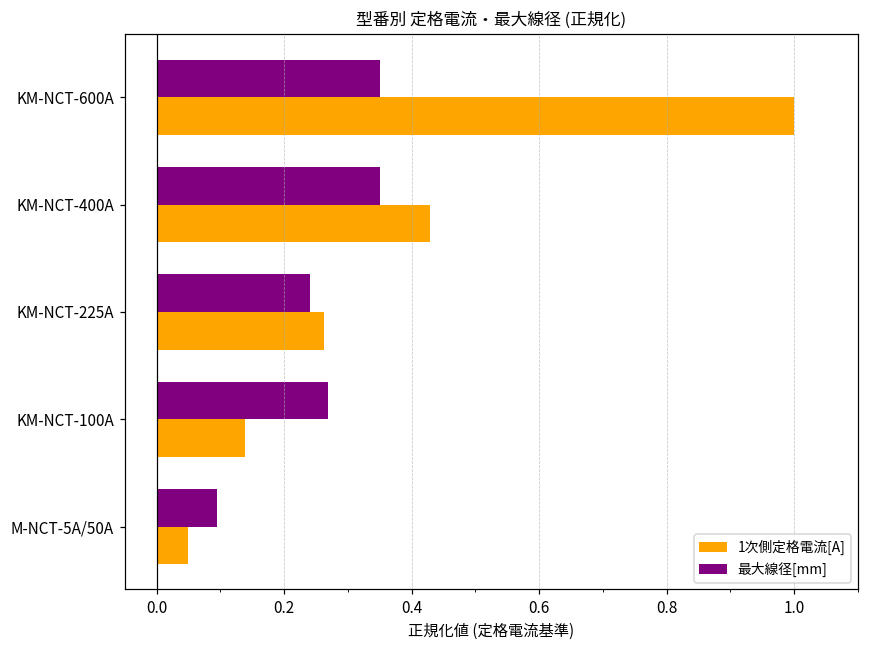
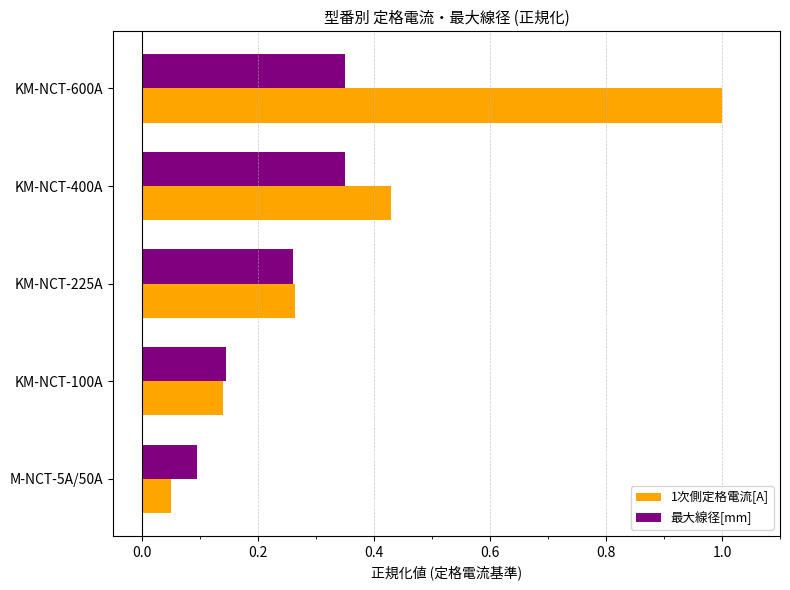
  {
    "1次側定格電流[A]": {
      "KM-NCT-600A": 1.00,
      "KM-NCT-400A": 0.43,
      "KM-NCT-225A": 0.26,
      "KM-NCT-100A": 0.14,
      "M-NCT-5A/50A": 0.05
    },
    "最大線径[mm]": {
      "KM-NCT-600A": 0.35,
      "KM-NCT-400A": 0.35,
-     "KM-NCT-225A": 0.24,
-     "KM-NCT-100A": 0.27,
+     "KM-NCT-225A": 0.26,
+     "KM-NCT-100A": 0.15,
      "M-NCT-5A/50A": 0.10
    }
  }
